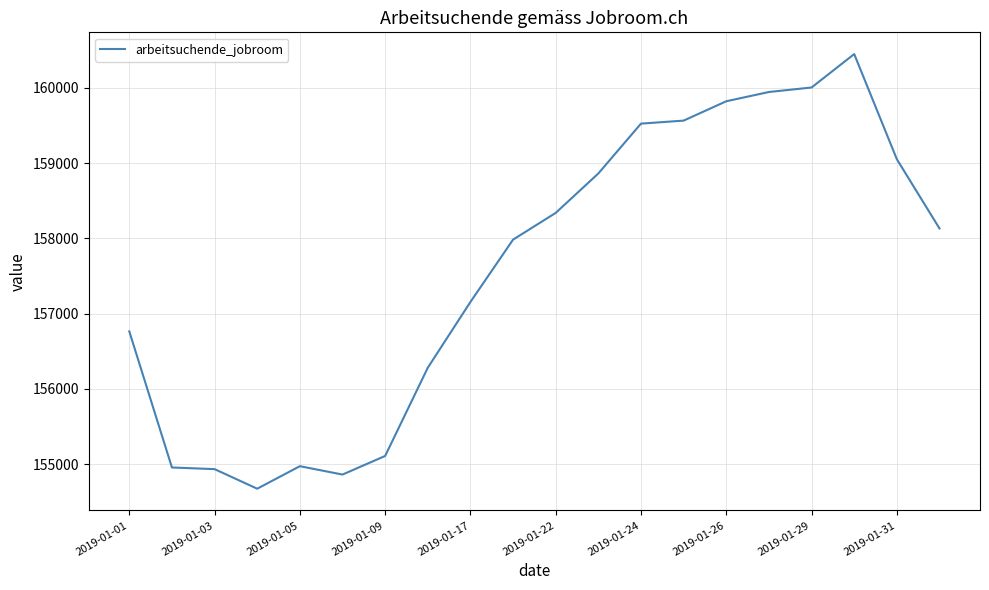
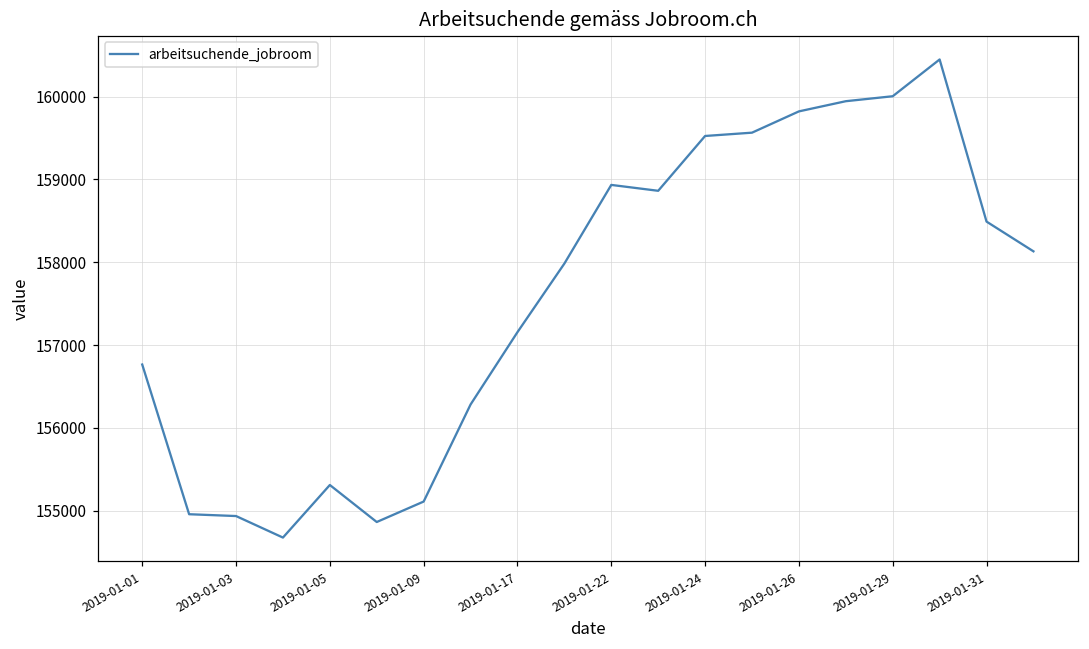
  {
    "2019-01-01": 156800,
    "2019-01-03": 154900,
-   "2019-01-05": 155000,
+   "2019-01-05": 155300,
    "2019-01-09": 155100,
    "2019-01-17": 157200,
-   "2019-01-22": 158300,
+   "2019-01-22": 158900,
    "2019-01-24": 159500,
    "2019-01-26": 159800,
    "2019-01-29": 160000,
-   "2019-01-31": 159100
+   "2019-01-31": 158500
  }
